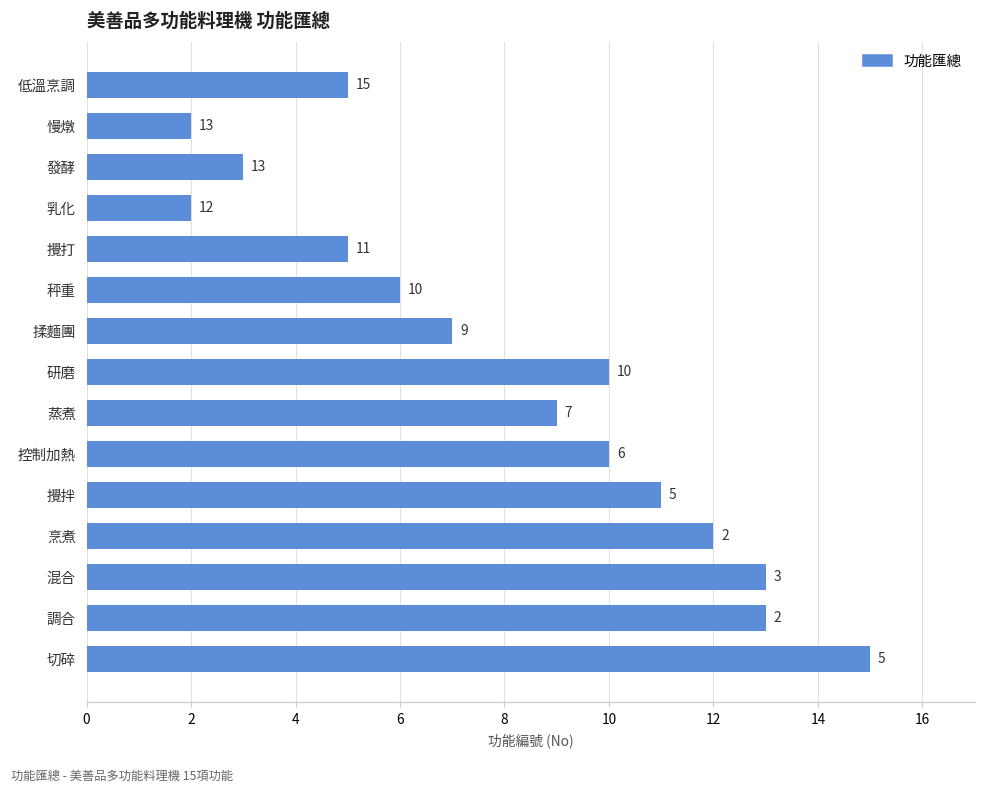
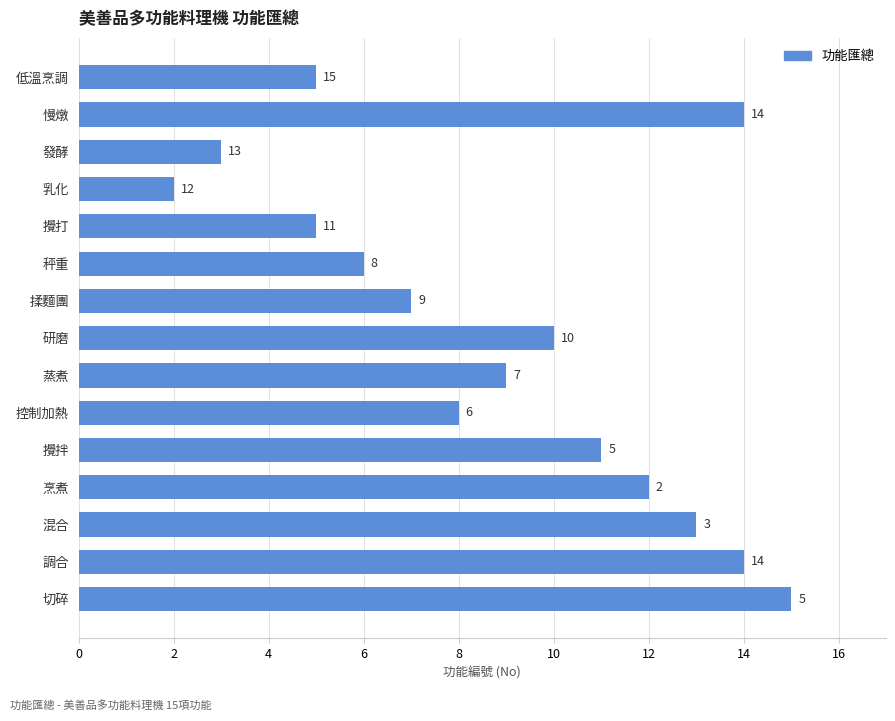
  {
-   "慢燉": 2,
+   "慢燉": 14,
    "研磨": 10,
-   "控制加熱": 10,
-   "調合": 13
+   "控制加熱": 8,
+   "調合": 14
  }
